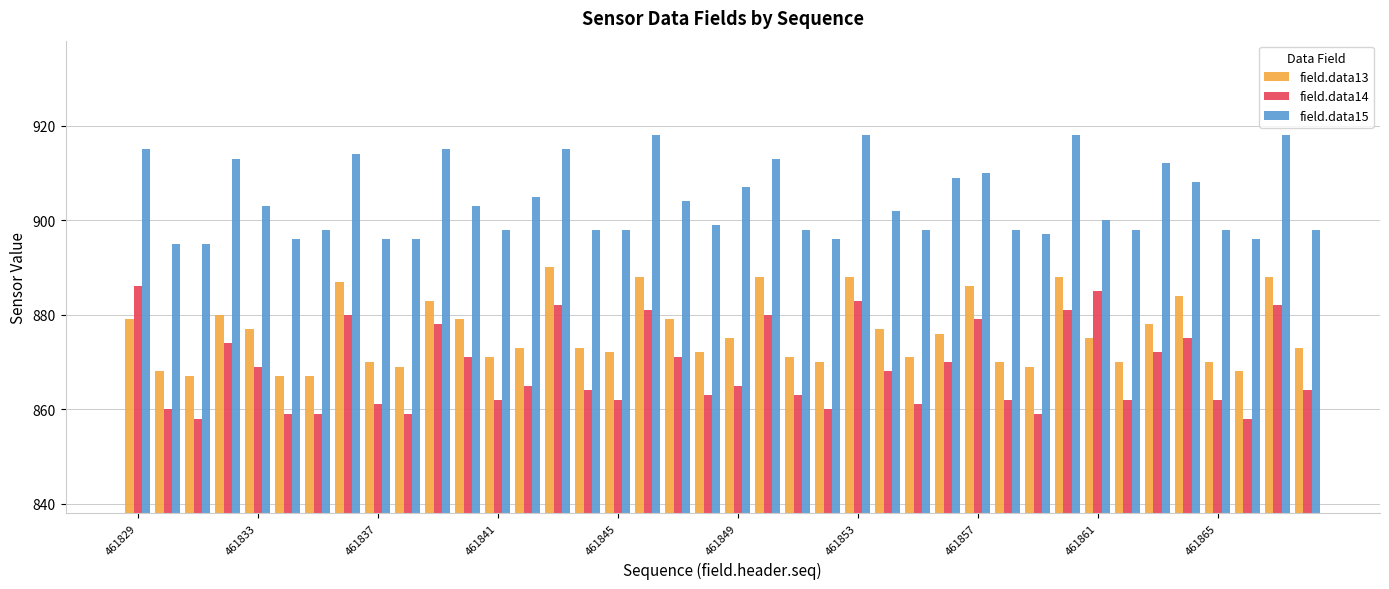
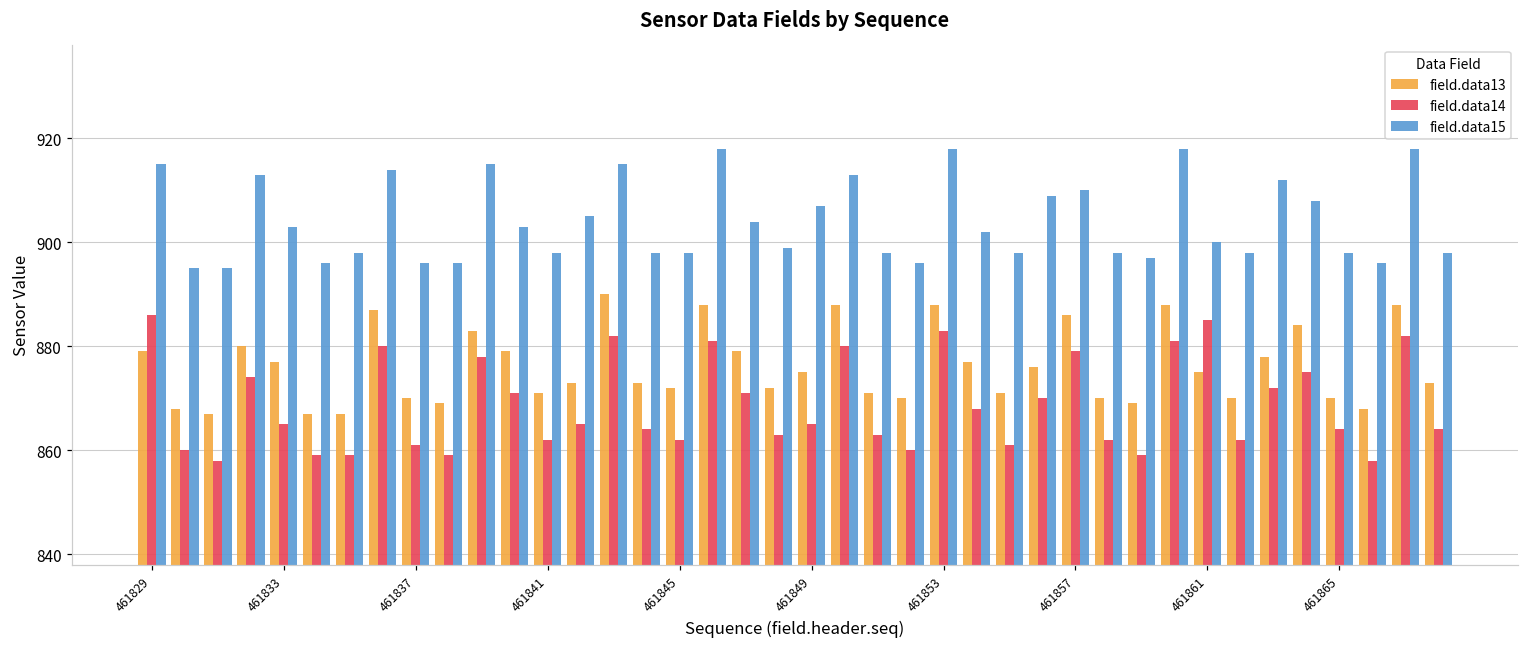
  {
    "field.data14": {
      "461829": 886,
-     "461833": 869,
+     "461833": 865,
      "461837": 861,
      "461841": 862,
      "461845": 862,
      "461849": 865,
      "461853": 883,
      "461857": 879,
      "461861": 885,
-     "461865": 862
+     "461865": 864
    }
  }
